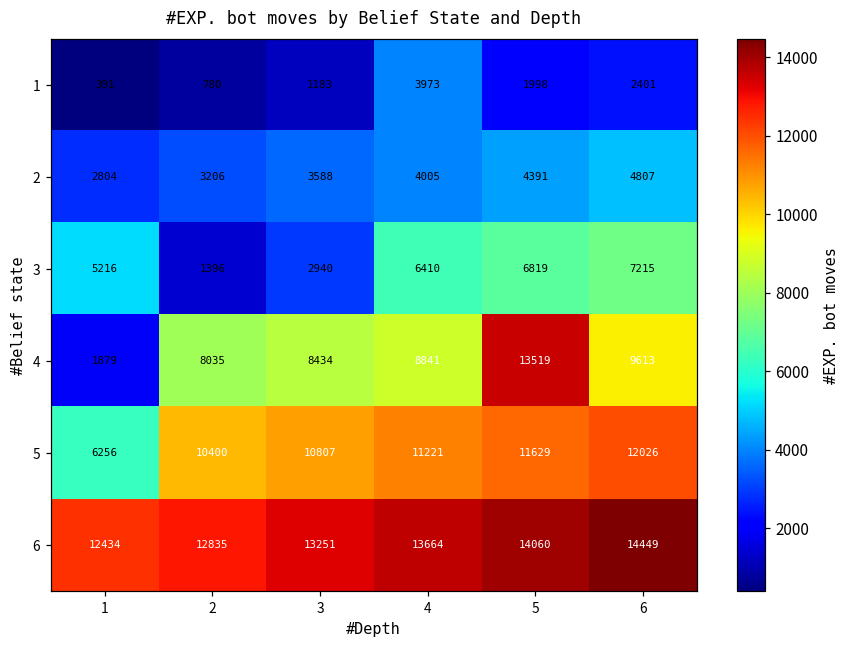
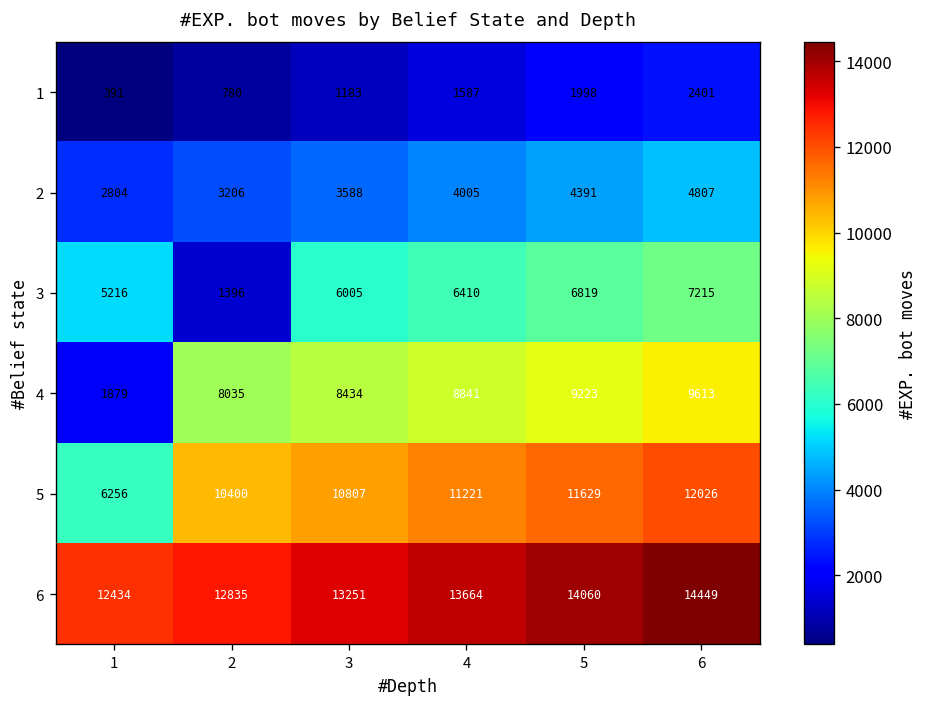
  {
    "1": {
      "1": 391,
      "2": 780,
      "3": 1183,
-     "4": 3973,
+     "4": 1587,
      "5": 1998,
      "6": 2401
    },
    "2": {
      "1": 2804,
      "2": 3206,
      "3": 3588,
      "4": 4005,
      "5": 4391,
      "6": 4807
    },
    "3": {
      "1": 5216,
      "2": 1396,
-     "3": 2940,
+     "3": 6005,
      "4": 6410,
      "5": 6819,
      "6": 7215
    },
    "4": {
      "1": 1879,
      "2": 8035,
      "3": 8434,
      "4": 8841,
-     "5": 13519,
+     "5": 9223,
      "6": 9613
    },
    "5": {
      "1": 6256,
      "2": 10400,
      "3": 10807,
      "4": 11221,
      "5": 11629,
      "6": 12026
    },
    "6": {
      "1": 12434,
      "2": 12835,
      "3": 13251,
      "4": 13664,
      "5": 14060,
      "6": 14449
    }
  }
